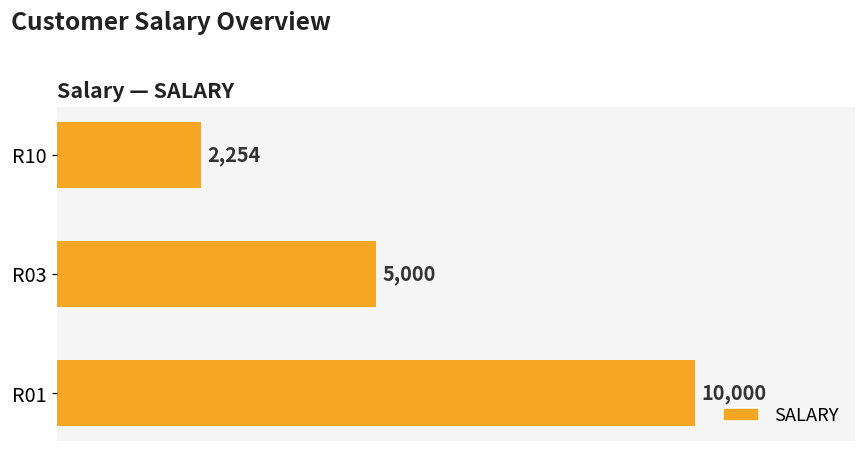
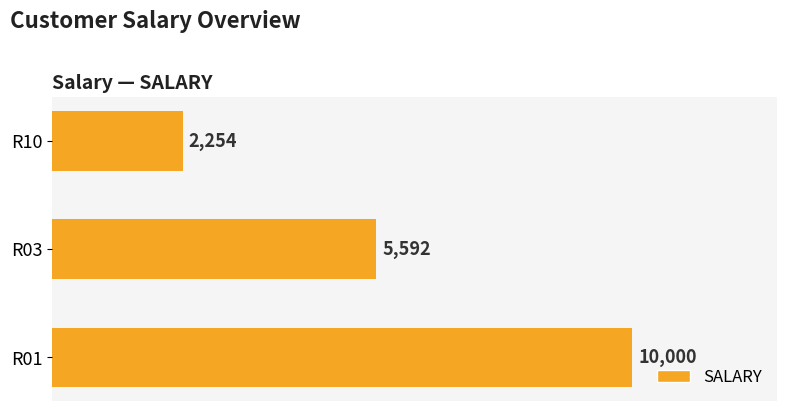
  {
    "R10": "2,254",
-   "R03": "5,000"
+   "R03": "5,592"
  }
